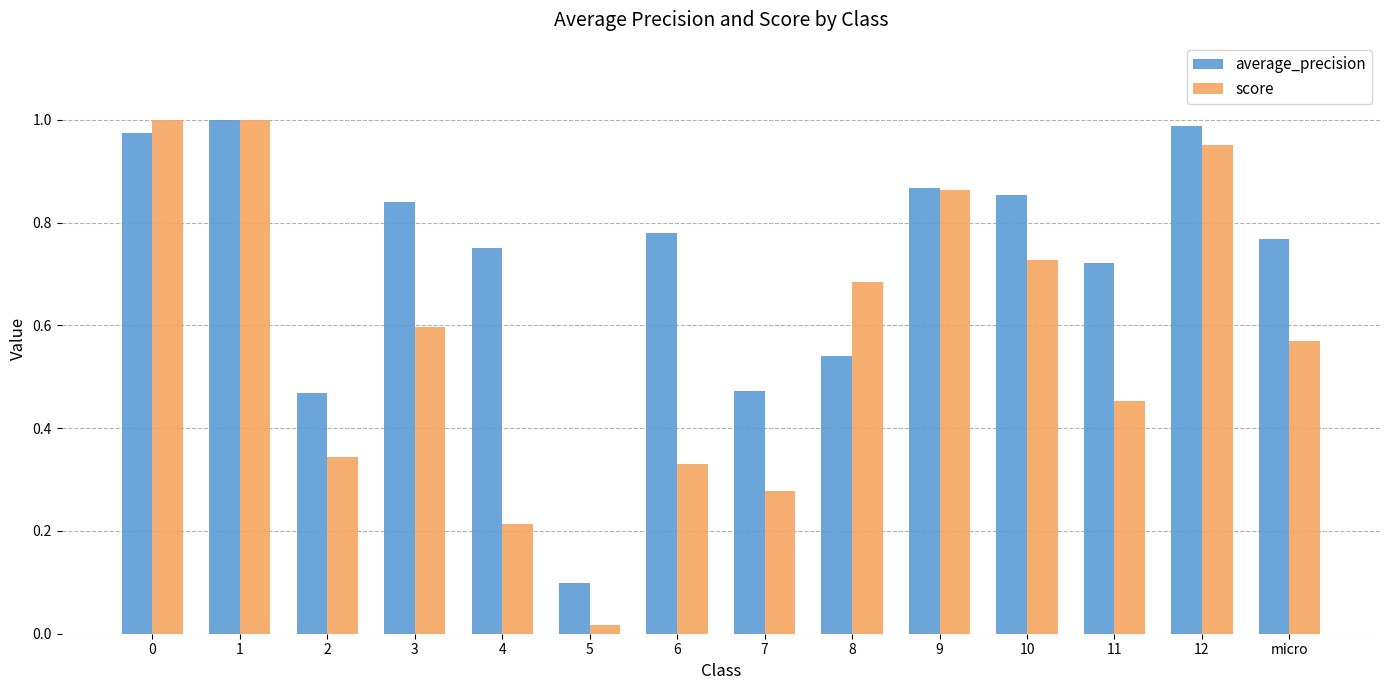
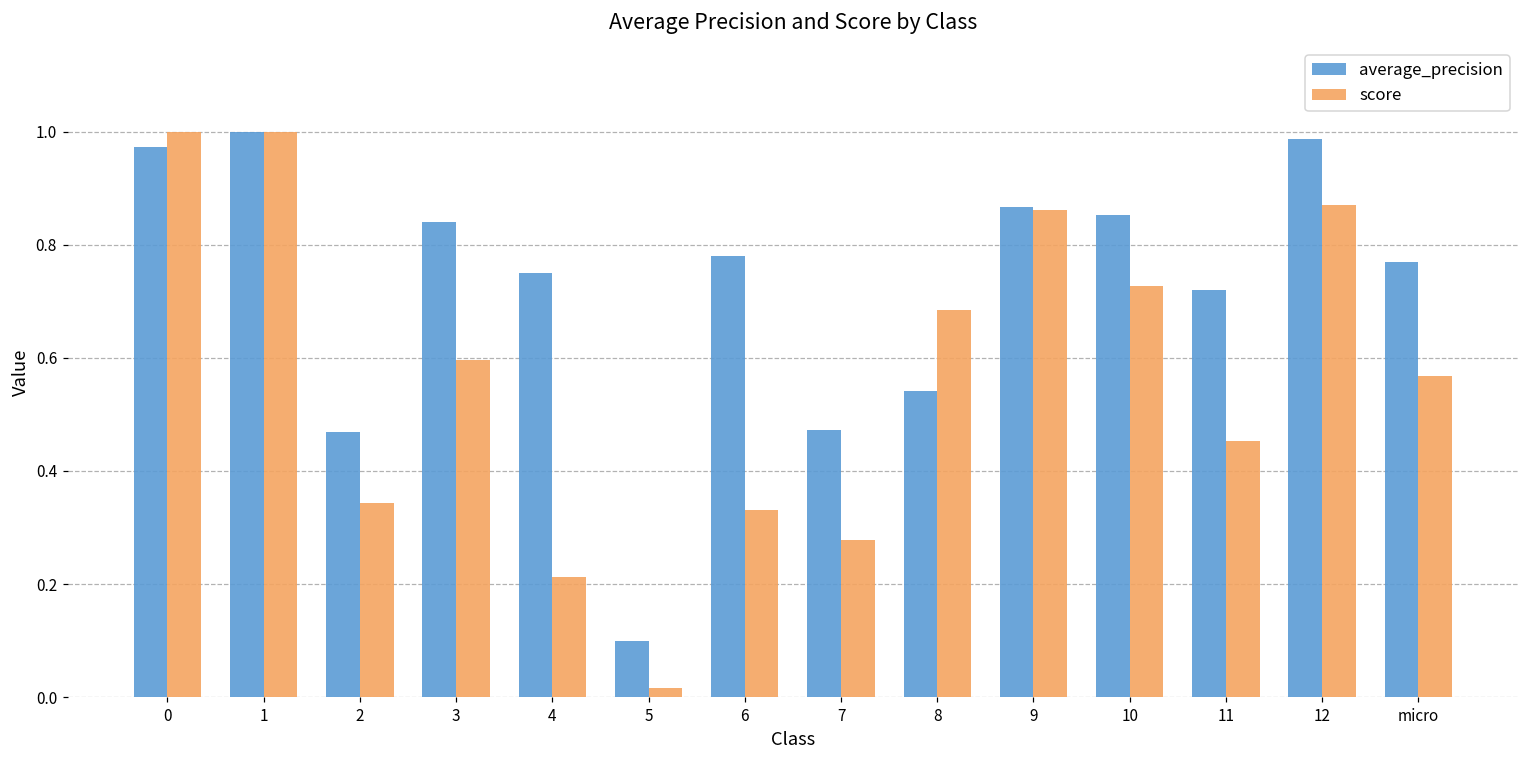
  {
    "average_precision": {
      "0": 0.97,
      "1": 1.00,
      "2": 0.47,
      "3": 0.84,
      "4": 0.75,
      "5": 0.10,
      "6": 0.78,
      "7": 0.47,
      "8": 0.54,
      "9": 0.87,
      "10": 0.85,
      "11": 0.72,
      "12": 0.99,
      "micro": 0.77
    },
    "score": {
      "0": 1.00,
      "1": 1.00,
      "2": 0.34,
      "3": 0.60,
      "4": 0.21,
      "5": 0.02,
      "6": 0.33,
      "7": 0.28,
      "8": 0.69,
      "9": 0.86,
      "10": 0.73,
      "11": 0.45,
-     "12": 0.95,
+     "12": 0.87,
      "micro": 0.57
    }
  }
